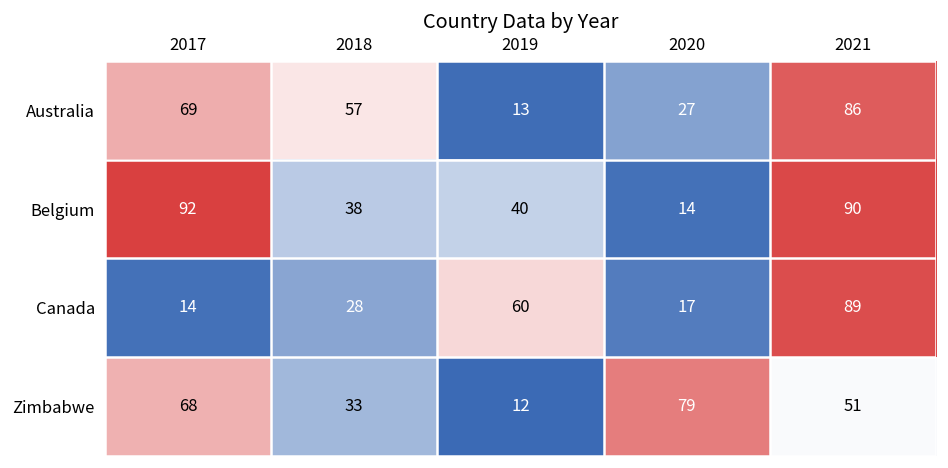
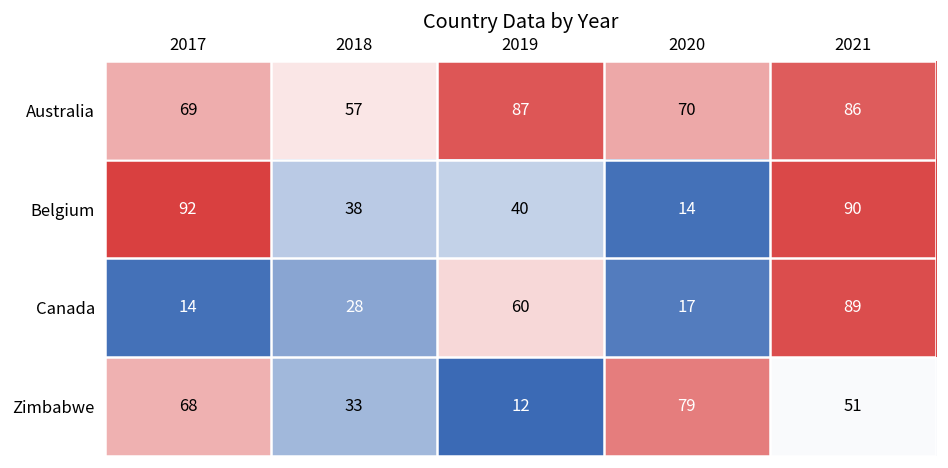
  {
    "Australia": {
      "2017": 69,
      "2018": 57,
-     "2019": 13,
-     "2020": 27,
+     "2019": 87,
+     "2020": 70,
      "2021": 86
    },
    "Belgium": {
      "2017": 92,
      "2018": 38,
      "2019": 40,
      "2020": 14,
      "2021": 90
    },
    "Canada": {
      "2017": 14,
      "2018": 28,
      "2019": 60,
      "2020": 17,
      "2021": 89
    },
    "Zimbabwe": {
      "2017": 68,
      "2018": 33,
      "2019": 12,
      "2020": 79,
      "2021": 51
    }
  }
